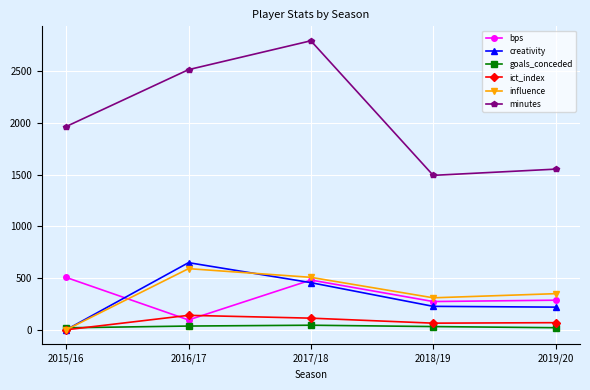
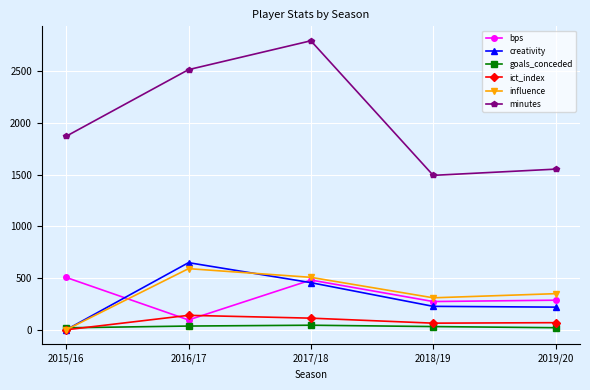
  {
    "bps": {
      "2015/16": 510,
      "2016/17": 100,
      "2017/18": 480,
      "2018/19": 270,
      "2019/20": 290
    },
    "creativity": {
      "2016/17": 650,
      "2017/18": 460,
      "2018/19": 230,
      "2019/20": 220
    },
    "goals_conceded": {
      "2016/17": 40,
      "2017/18": 40,
      "2018/19": 30,
      "2019/20": 20
    },
    "ict_index": {
      "2016/17": 140,
      "2017/18": 110,
      "2018/19": 60,
      "2019/20": 70
    },
    "influence": {
      "2016/17": 590,
      "2017/18": 510,
      "2018/19": 310,
      "2019/20": 350
    },
    "minutes": {
-     "2015/16": 1970,
+     "2015/16": 1870,
      "2016/17": 2520,
      "2017/18": 2790,
      "2018/19": 1490,
      "2019/20": 1550
    }
  }
